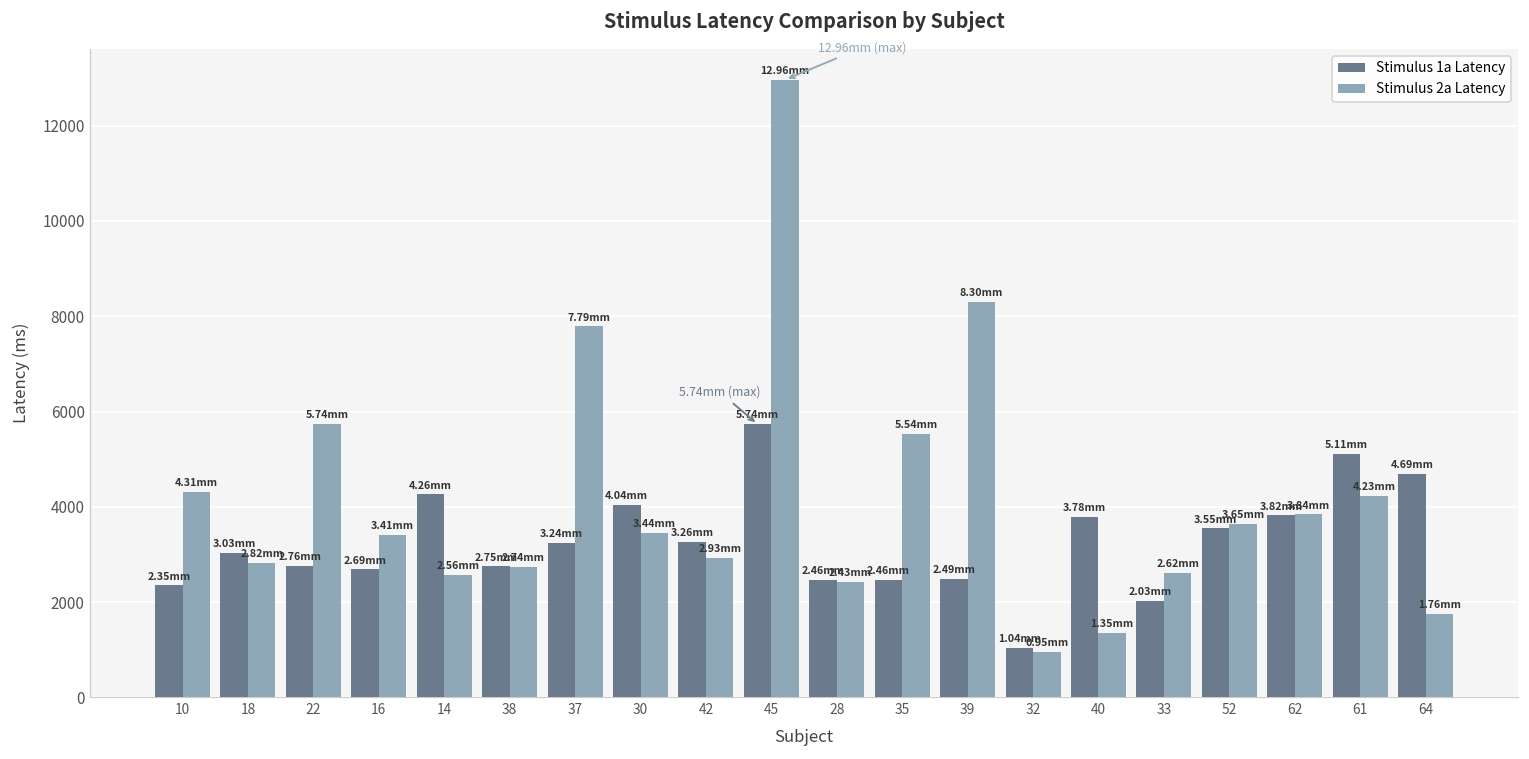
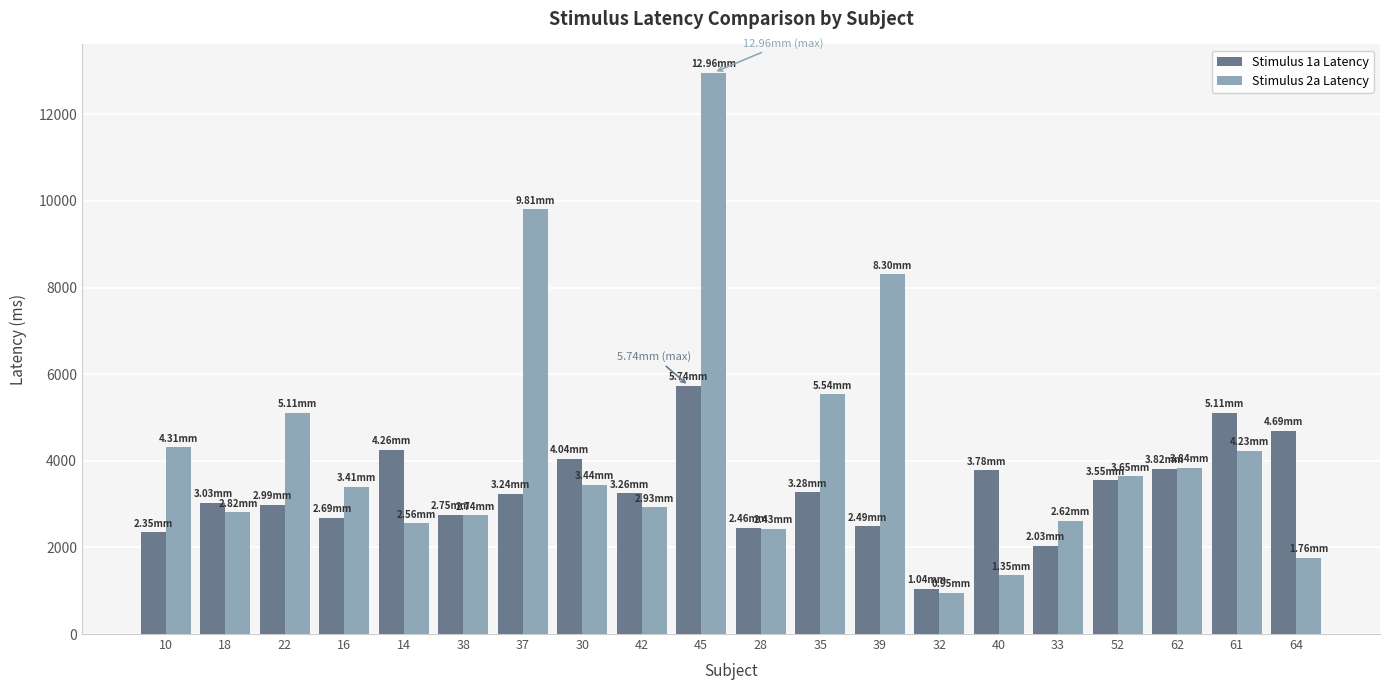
  {
    "Stimulus 1a Latency": {
-     "22": 2.76,
-     "35": 2.46
+     "22": 2.99,
+     "35": 3.28
    },
    "Stimulus 2a Latency": {
-     "22": 5.74,
-     "37": 7.79
+     "22": 5.11,
+     "37": 9.81
    }
  }
